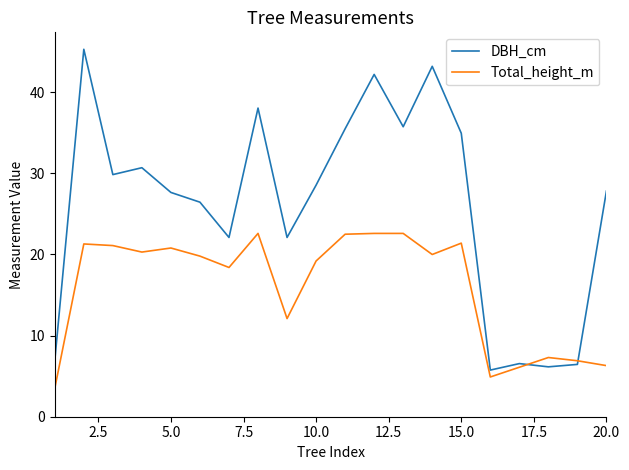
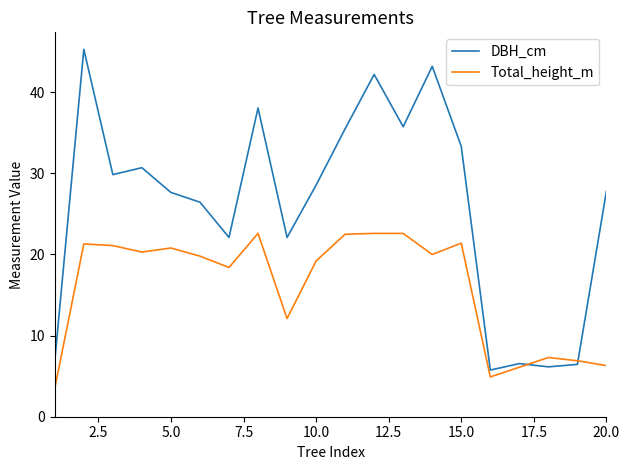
  {
    "DBH_cm": {
      "5.0": 28,
      "10.0": 29,
-     "15.0": 35,
+     "15.0": 33,
      "20.0": 28
    },
    "Total_height_m": {
      "5.0": 21,
      "10.0": 19,
      "15.0": 21,
      "20.0": 6
    }
  }
